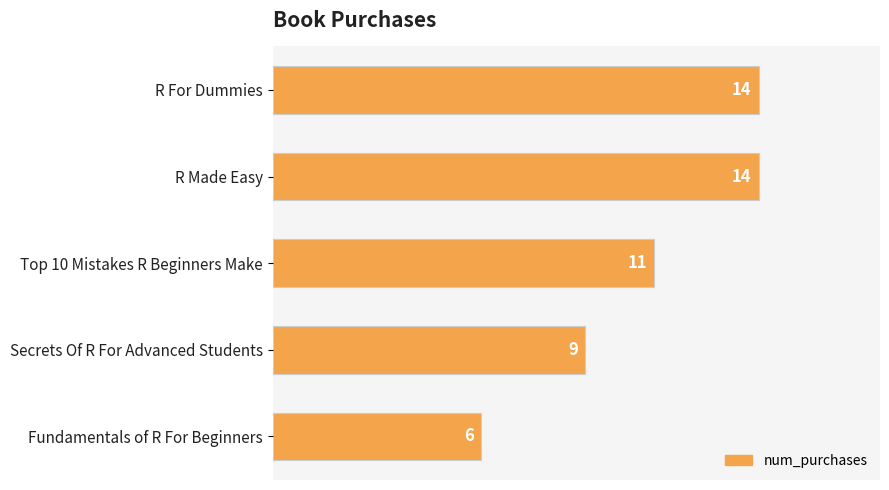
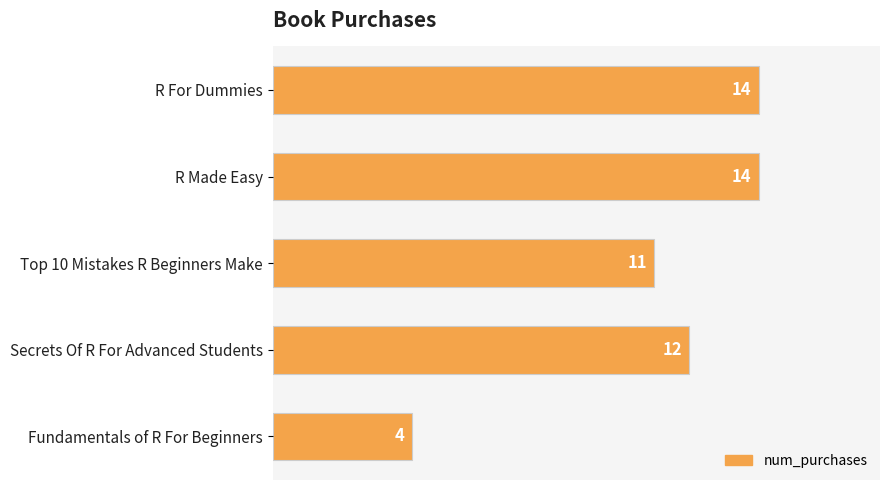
  {
    "R For Dummies": 14,
    "R Made Easy": 14,
    "Top 10 Mistakes R Beginners Make": 11,
-   "Secrets Of R For Advanced Students": 9,
-   "Fundamentals of R For Beginners": 6
+   "Secrets Of R For Advanced Students": 12,
+   "Fundamentals of R For Beginners": 4
  }
